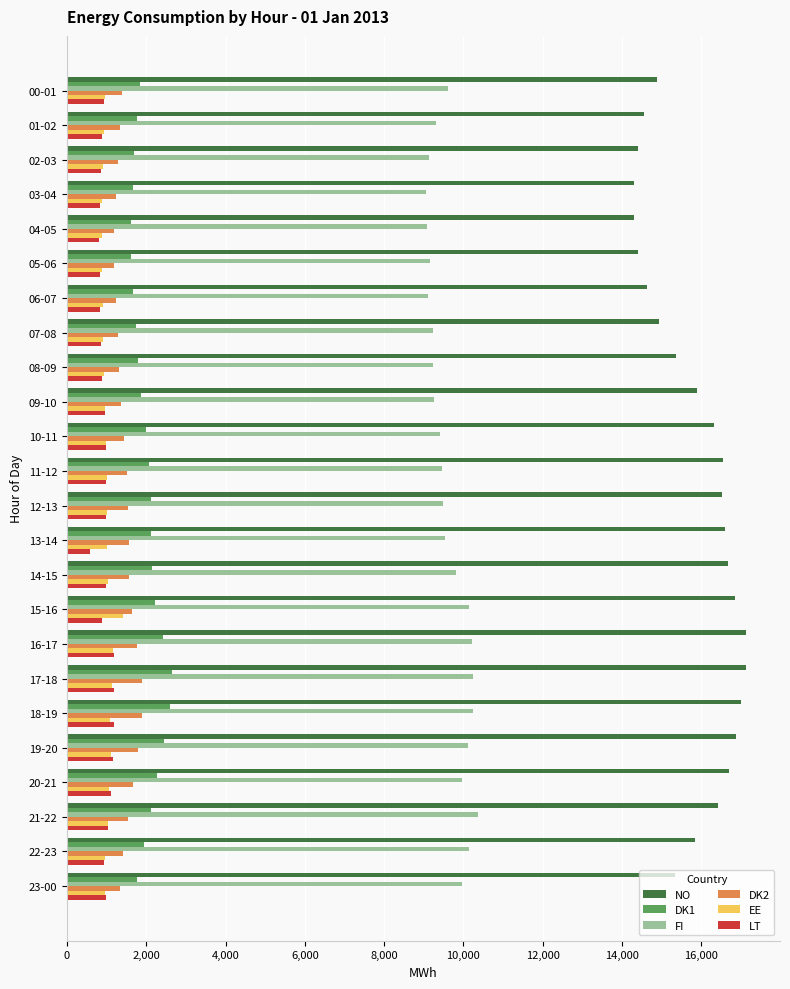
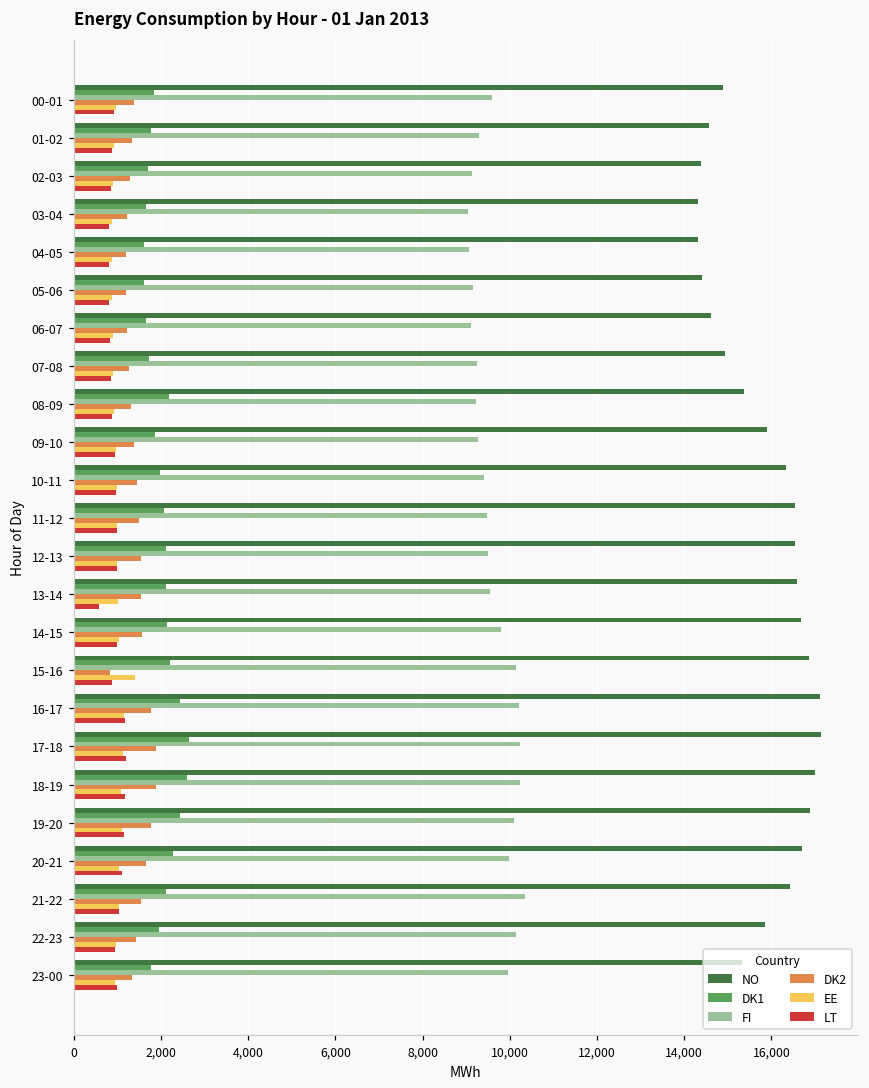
  {
    "NO": {
      "00-01": "14,900",
      "01-02": "14,600",
      "02-03": "14,400",
      "03-04": "14,300",
      "04-05": "14,300",
      "05-06": "14,400",
      "06-07": "14,600",
      "07-08": "14,900",
      "08-09": "15,400",
      "09-10": "15,900",
      "10-11": "16,300",
      "11-12": "16,500",
      "12-13": "16,500",
      "13-14": "16,600",
      "14-15": "16,700",
      "15-16": "16,900",
      "16-17": "17,100",
      "17-18": "17,100",
      "18-19": "17,000",
      "19-20": "16,900",
      "20-21": "16,700",
      "21-22": "16,400",
      "22-23": "15,900"
    },
    "DK1": {
      "00-01": "1,800",
      "01-02": "1,800",
      "02-03": "1,700",
      "03-04": "1,700",
      "04-05": "1,600",
      "05-06": "1,600",
      "06-07": "1,700",
      "07-08": "1,700",
-     "08-09": "1,800",
+     "08-09": "2,200",
      "09-10": "1,900",
      "10-11": "2,000",
      "11-12": "2,100",
      "12-13": "2,100",
      "13-14": "2,100",
      "14-15": "2,200",
      "15-16": "2,200",
      "16-17": "2,400",
      "17-18": "2,600",
      "18-19": "2,600",
      "19-20": "2,400",
      "20-21": "2,300",
      "21-22": "2,100",
      "22-23": "2,000",
      "23-00": "1,800"
    },
    "FI": {
      "00-01": "9,600",
      "01-02": "9,300",
      "02-03": "9,100",
      "03-04": "9,100",
      "04-05": "9,100",
      "05-06": "9,200",
      "06-07": "9,100",
      "07-08": "9,200",
      "08-09": "9,200",
      "09-10": "9,300",
      "10-11": "9,400",
      "11-12": "9,500",
      "12-13": "9,500",
      "13-14": "9,500",
      "14-15": "9,800",
      "15-16": "10,100",
      "16-17": "10,200",
      "17-18": "10,200",
      "18-19": "10,200",
      "19-20": "10,100",
      "20-21": "10,000",
      "21-22": "10,400",
      "22-23": "10,200",
      "23-00": "10,000"
    },
    "DK2": {
      "00-01": "1,400",
      "01-02": "1,300",
      "02-03": "1,300",
      "03-04": "1,200",
      "04-05": "1,200",
      "05-06": "1,200",
      "06-07": "1,200",
      "07-08": "1,300",
      "08-09": "1,300",
      "09-10": "1,400",
      "10-11": "1,400",
      "11-12": "1,500",
      "12-13": "1,500",
      "13-14": "1,600",
      "14-15": "1,600",
-     "15-16": "1,600",
+     "15-16": "800",
      "16-17": "1,800",
      "17-18": "1,900",
      "18-19": "1,900",
      "19-20": "1,800",
      "20-21": "1,700",
      "21-22": "1,500",
      "22-23": "1,400",
      "23-00": "1,300"
    },
    "EE": {
      "00-01": "1,000",
      "01-02": "900",
      "02-03": "900",
      "03-04": "900",
      "04-05": "900",
      "05-06": "900",
      "06-07": "900",
      "07-08": "900",
      "08-09": "900",
      "09-10": "1,000",
      "10-11": "1,000",
      "11-12": "1,000",
      "12-13": "1,000",
      "13-14": "1,000",
      "14-15": "1,000",
      "15-16": "1,400",
      "16-17": "1,200",
      "17-18": "1,100",
      "18-19": "1,100",
      "19-20": "1,100",
      "20-21": "1,000",
      "21-22": "1,000",
      "22-23": "1,000",
      "23-00": "1,000"
    },
    "LT": {
      "00-01": "900",
      "01-02": "900",
      "02-03": "800",
      "03-04": "800",
      "04-05": "800",
      "05-06": "800",
      "06-07": "800",
      "07-08": "900",
      "08-09": "900",
      "09-10": "1,000",
      "10-11": "1,000",
      "11-12": "1,000",
      "12-13": "1,000",
      "13-14": "600",
      "14-15": "1,000",
      "15-16": "900",
      "16-17": "1,200",
      "17-18": "1,200",
      "18-19": "1,200",
      "19-20": "1,200",
      "20-21": "1,100",
      "21-22": "1,000",
      "22-23": "900",
      "23-00": "1,000"
    }
  }
